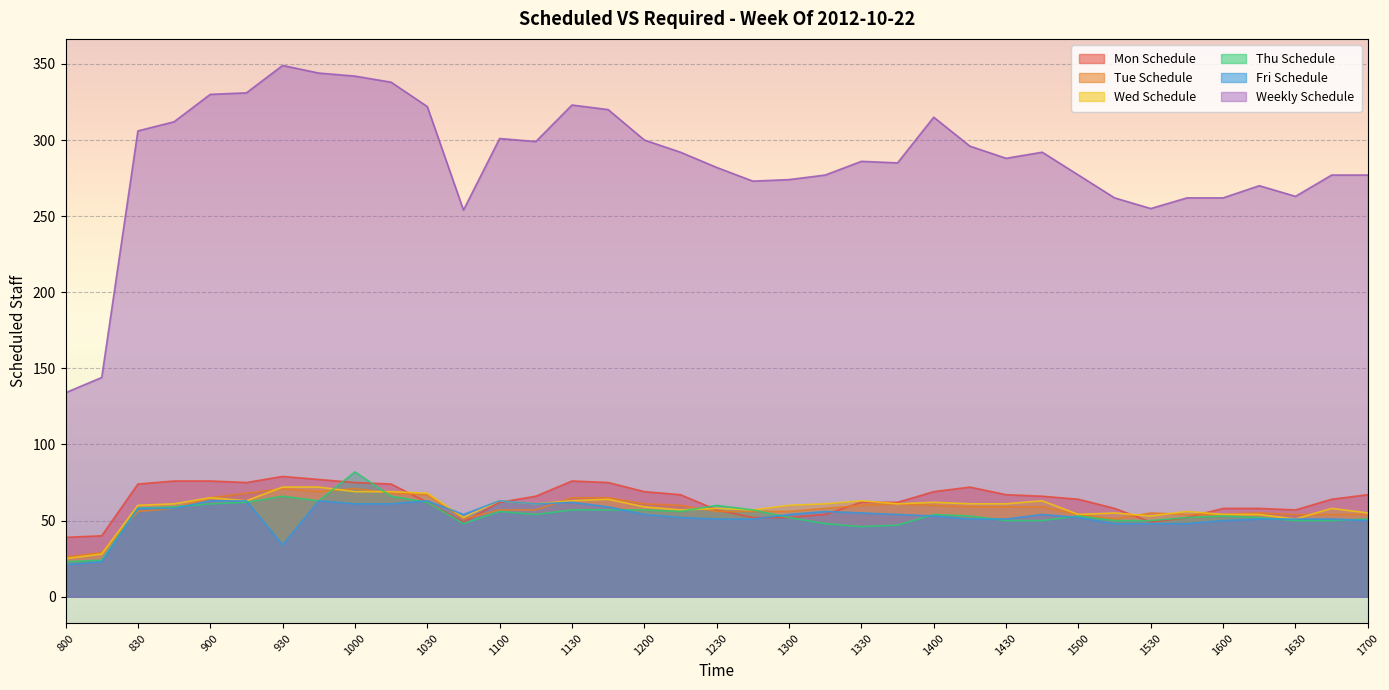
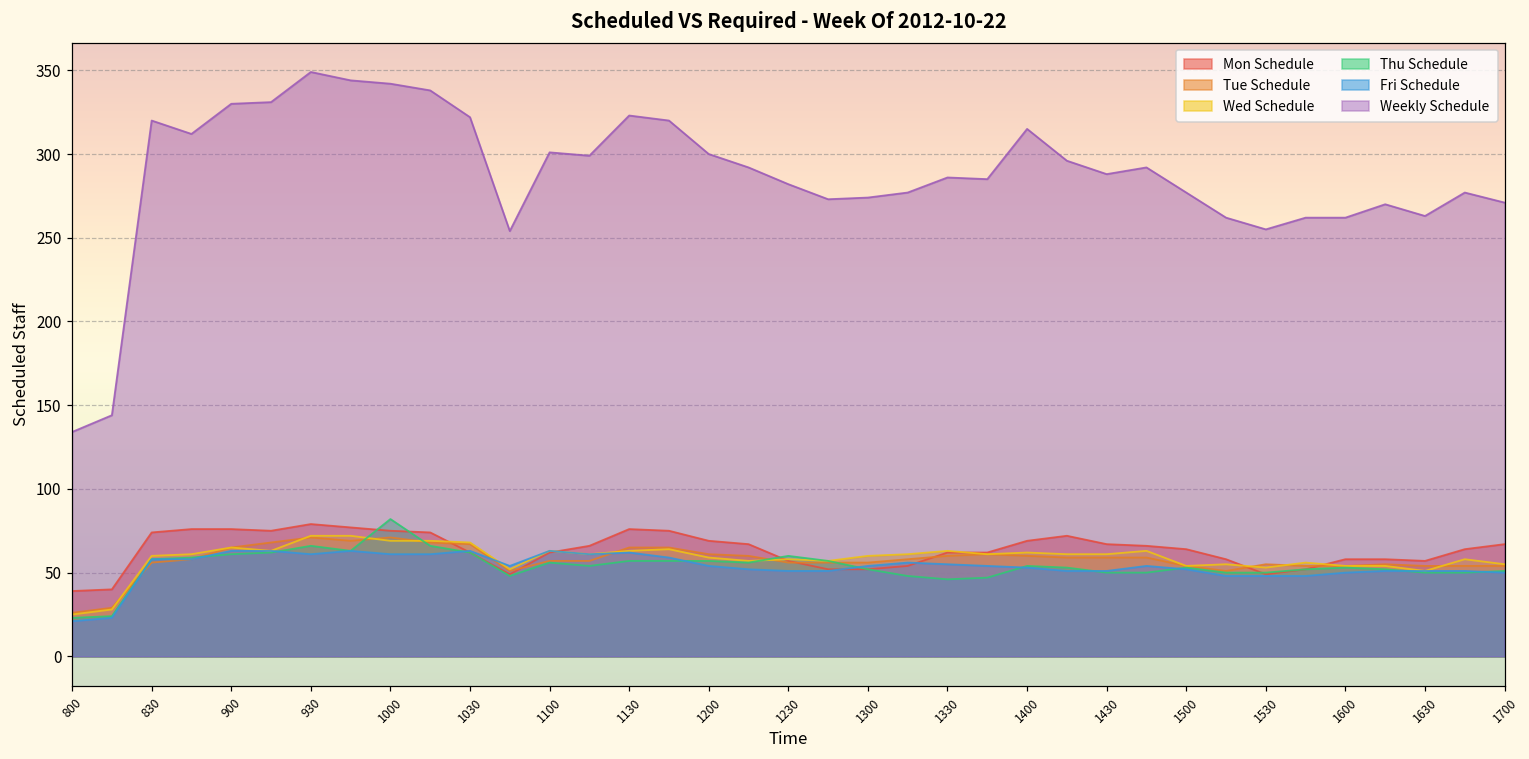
  {
    "Wed Schedule": {
      "830": 60,
      "1000": 69,
      "1200": 59,
      "1300": 60,
      "1400": 62,
      "1430": 61,
      "1530": 53
    },
    "Thu Schedule": {
      "800": 23,
      "900": 61,
      "930": 66,
      "1000": 82,
      "1130": 57,
      "1200": 57,
      "1230": 60,
      "1330": 46
    },
    "Fri Schedule": {
      "800": 21,
      "900": 63,
-     "930": 34,
+     "930": 61,
      "1000": 61,
      "1200": 54,
      "1230": 51,
      "1300": 54,
      "1330": 55,
      "1600": 50
    },
    "Weekly Schedule": {
      "800": 134,
-     "830": 306,
+     "830": 320,
      "900": 330,
      "930": 349,
      "1000": 342,
      "1030": 322,
      "1100": 301,
      "1130": 323,
      "1200": 300,
      "1230": 282,
      "1300": 274,
      "1330": 286,
      "1400": 315,
      "1430": 288,
      "1500": 277,
      "1530": 255,
      "1600": 262,
      "1630": 263,
-     "1700": 277
+     "1700": 271
    }
  }
